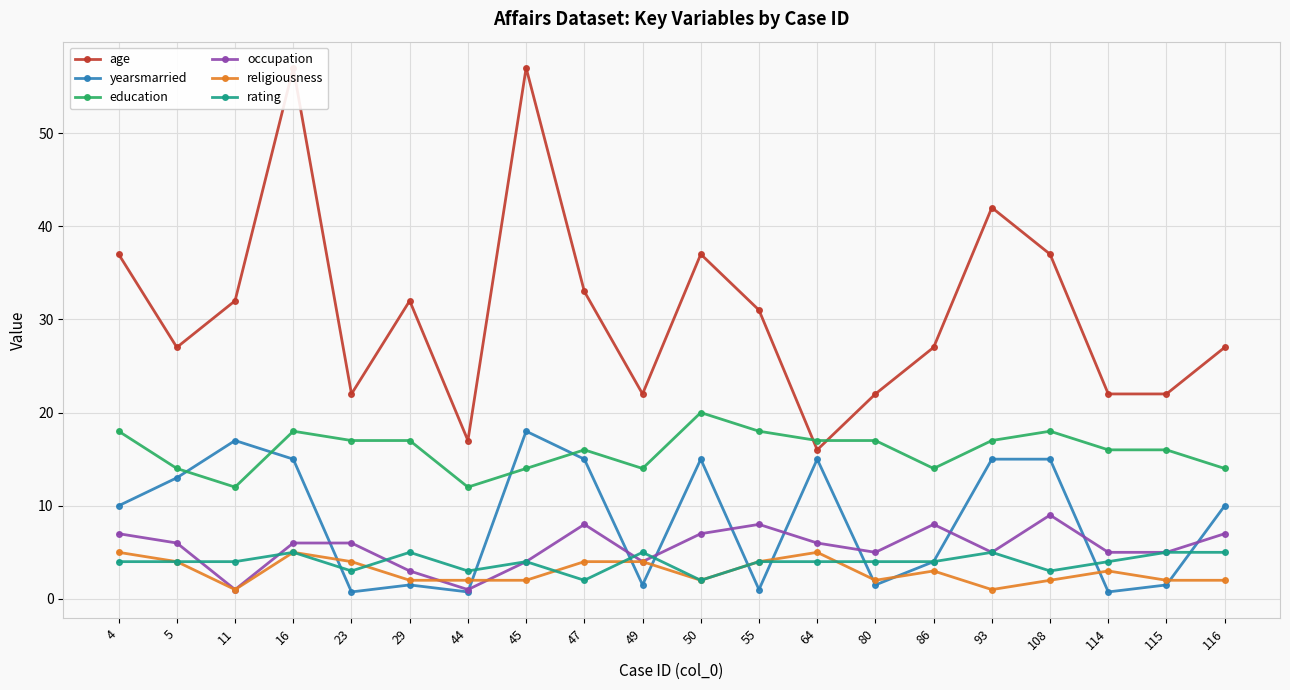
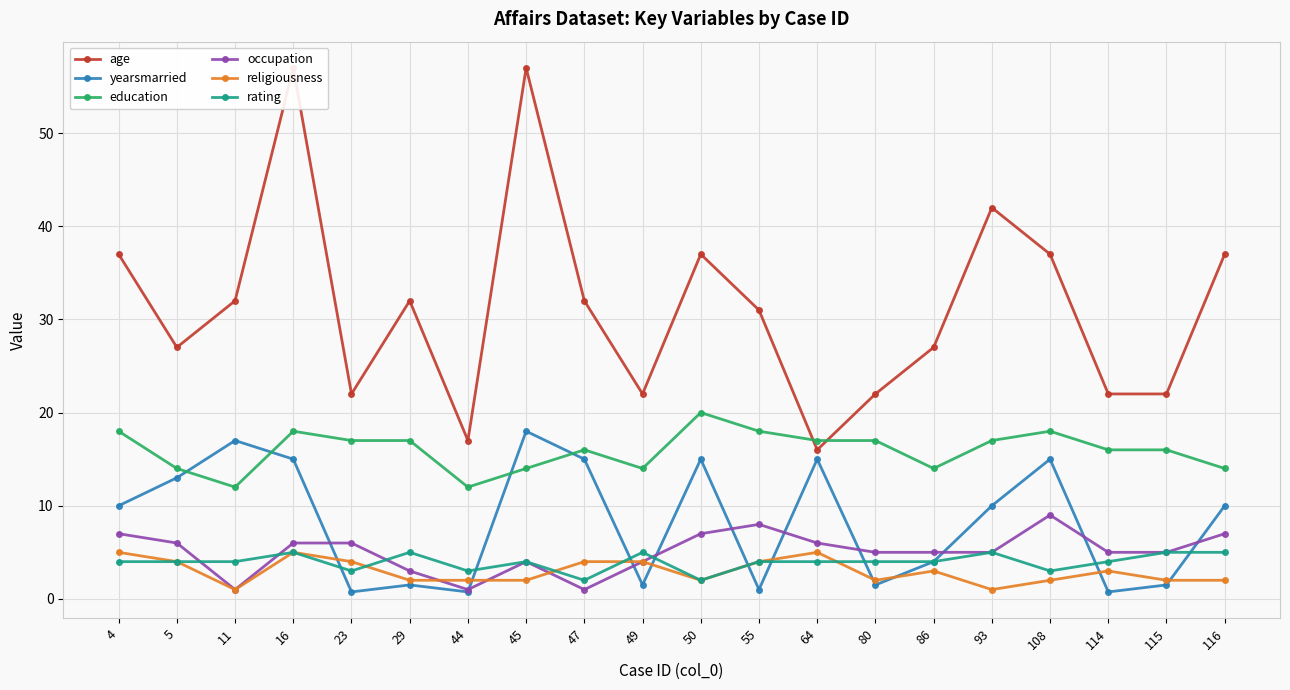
  {
    "age": {
      "4": 37,
      "5": 27,
      "11": 32,
      "23": 22,
      "29": 32,
      "44": 17,
      "45": 57,
-     "47": 33,
+     "47": 32,
      "49": 22,
      "50": 37,
      "55": 31,
      "64": 16,
      "80": 22,
      "86": 27,
      "93": 42,
      "108": 37,
      "114": 22,
      "115": 22,
-     "116": 27
+     "116": 37
    },
    "yearsmarried": {
      "4": 10,
      "5": 13,
      "11": 17,
      "16": 15,
      "23": 1,
      "29": 2,
      "45": 18,
      "47": 15,
      "49": 2,
      "50": 15,
      "55": 1,
      "64": 15,
      "80": 2,
-     "93": 15,
+     "93": 10,
      "108": 15,
      "114": 1,
      "115": 2,
      "116": 10
    },
    "occupation": {
      "4": 7,
      "5": 6,
      "16": 6,
      "23": 6,
      "29": 3,
-     "47": 8,
+     "47": 1,
      "50": 7,
      "55": 8,
      "64": 6,
      "80": 5,
-     "86": 8,
+     "86": 5,
      "108": 9,
      "114": 5,
      "116": 7
    },
    "religiousness": {
      "4": 5,
      "23": 4,
      "29": 2,
      "44": 2,
      "45": 2,
      "47": 4,
      "64": 5,
      "80": 2,
      "86": 3,
      "93": 1,
      "108": 2,
      "114": 3,
      "115": 2,
      "116": 2
    }
  }
